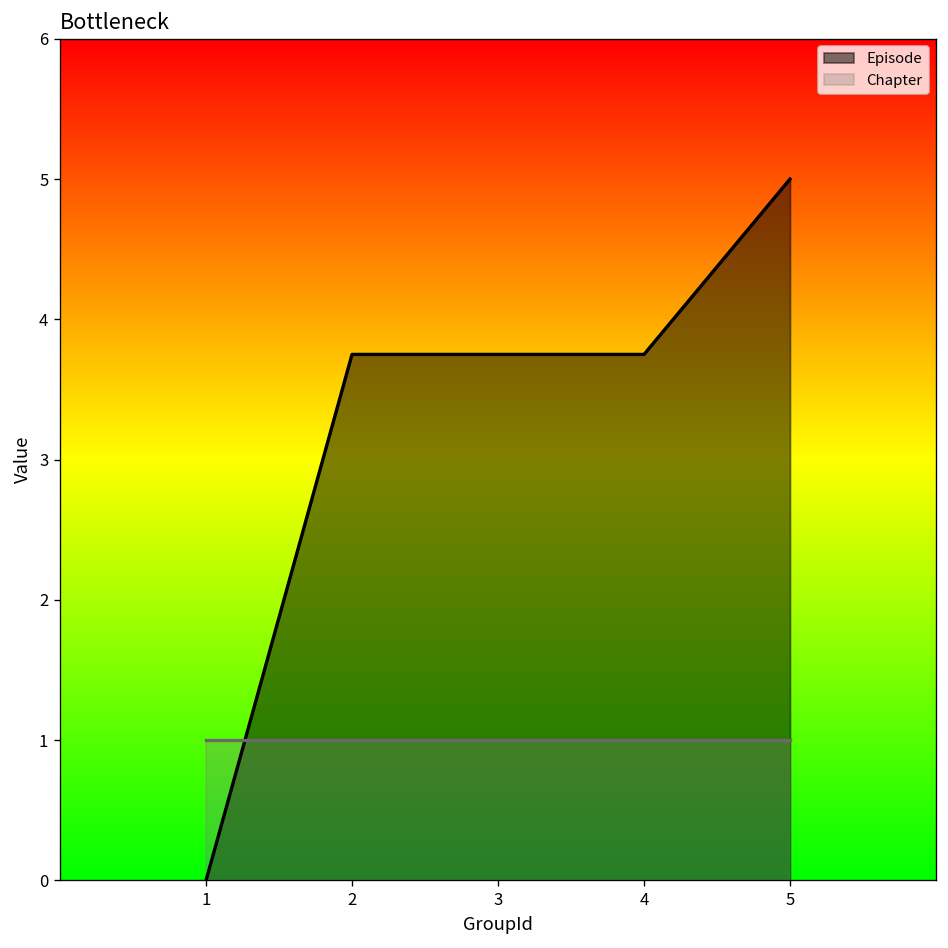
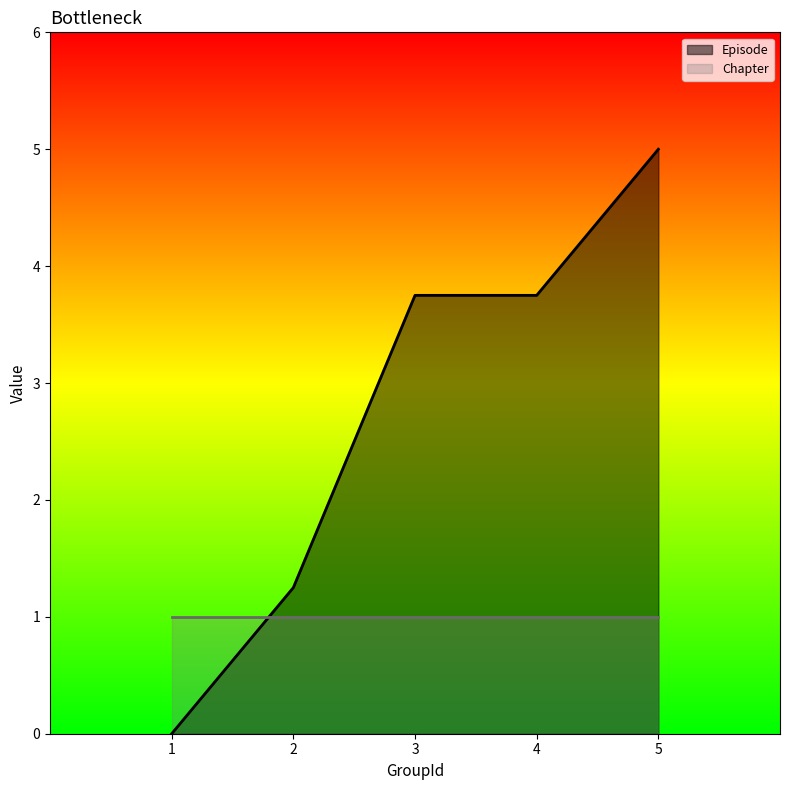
  {
    "Episode": {
      "1": 0.00,
-     "2": 3.75,
+     "2": 1.25,
      "3": 3.75,
      "4": 3.75,
      "5": 5.00
    },
    "Chapter": {
      "1": 1.00,
      "2": 1.00,
      "3": 1.00,
      "4": 1.00,
      "5": 1.00
    }
  }
